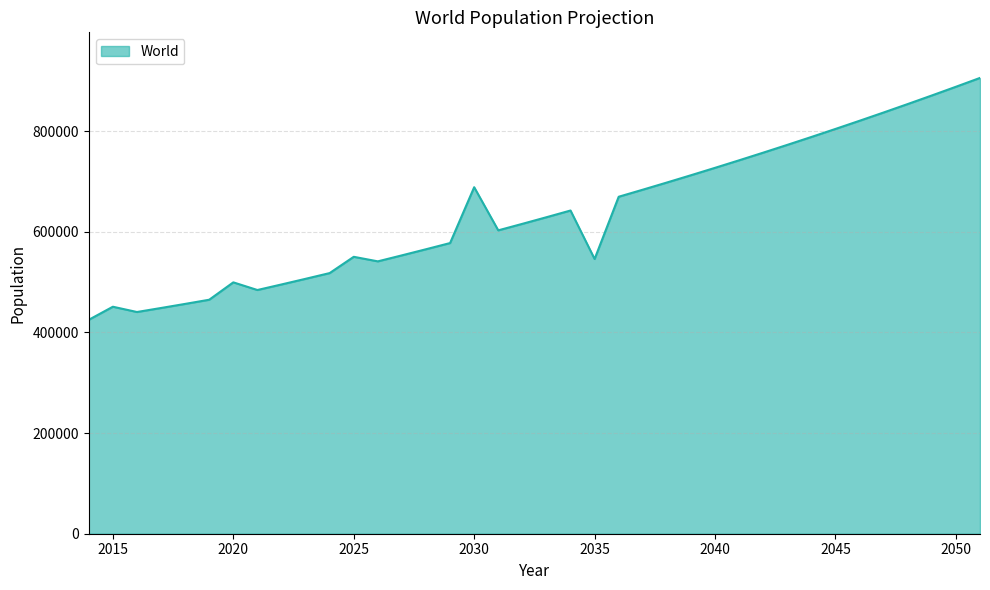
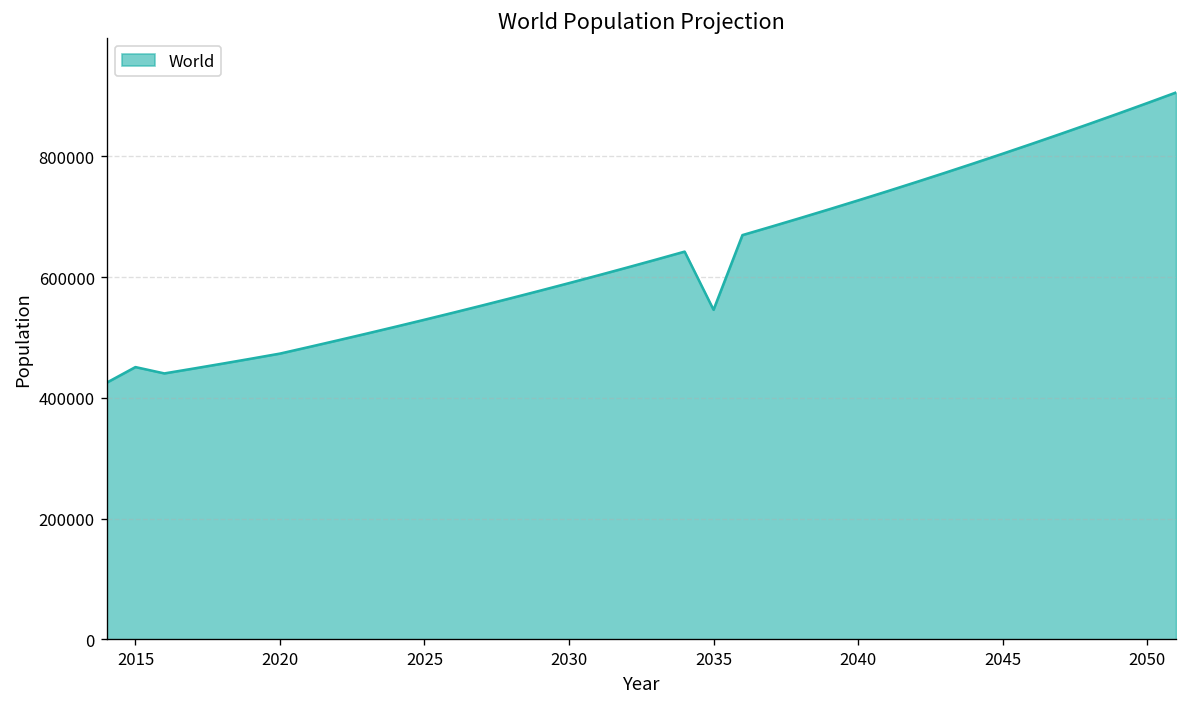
  {
    "2015": 450000,
-   "2020": 500000,
-   "2025": 550000,
-   "2030": 690000,
+   "2020": 470000,
+   "2025": 530000,
+   "2030": 590000,
    "2035": 550000,
    "2040": 730000,
    "2045": 800000,
    "2050": 890000
  }
